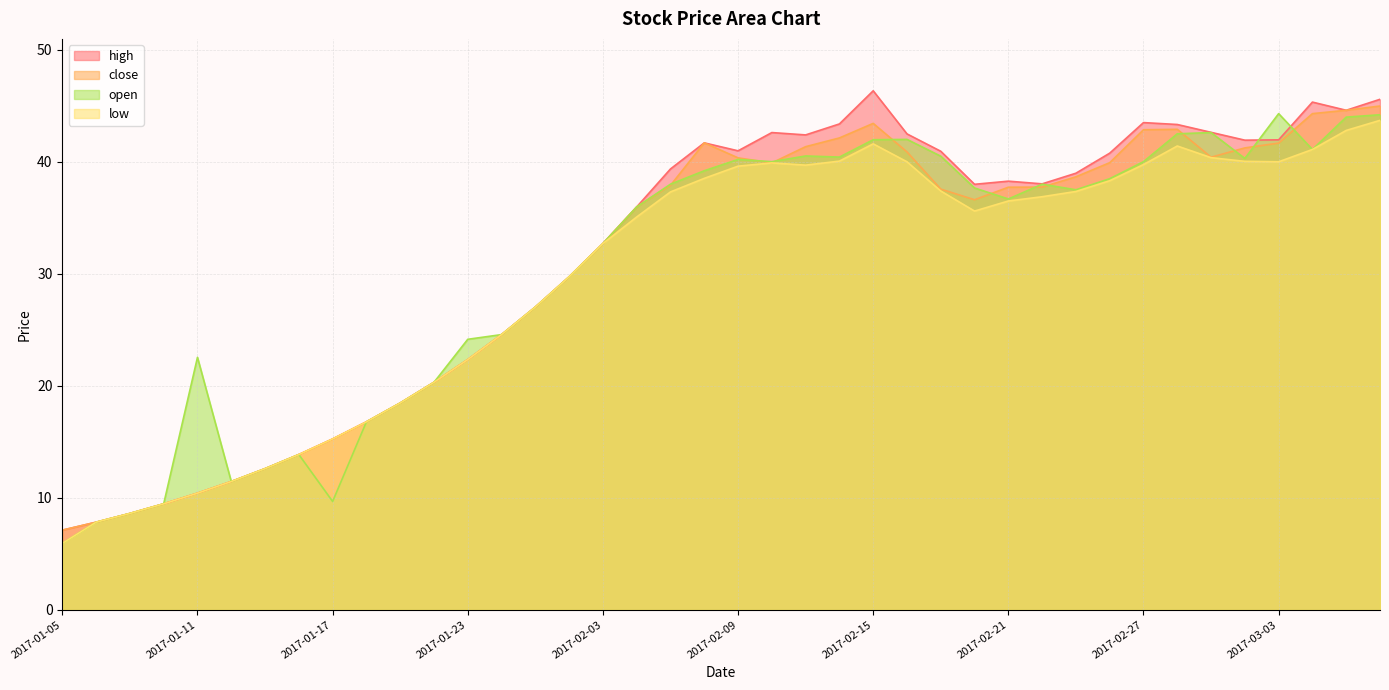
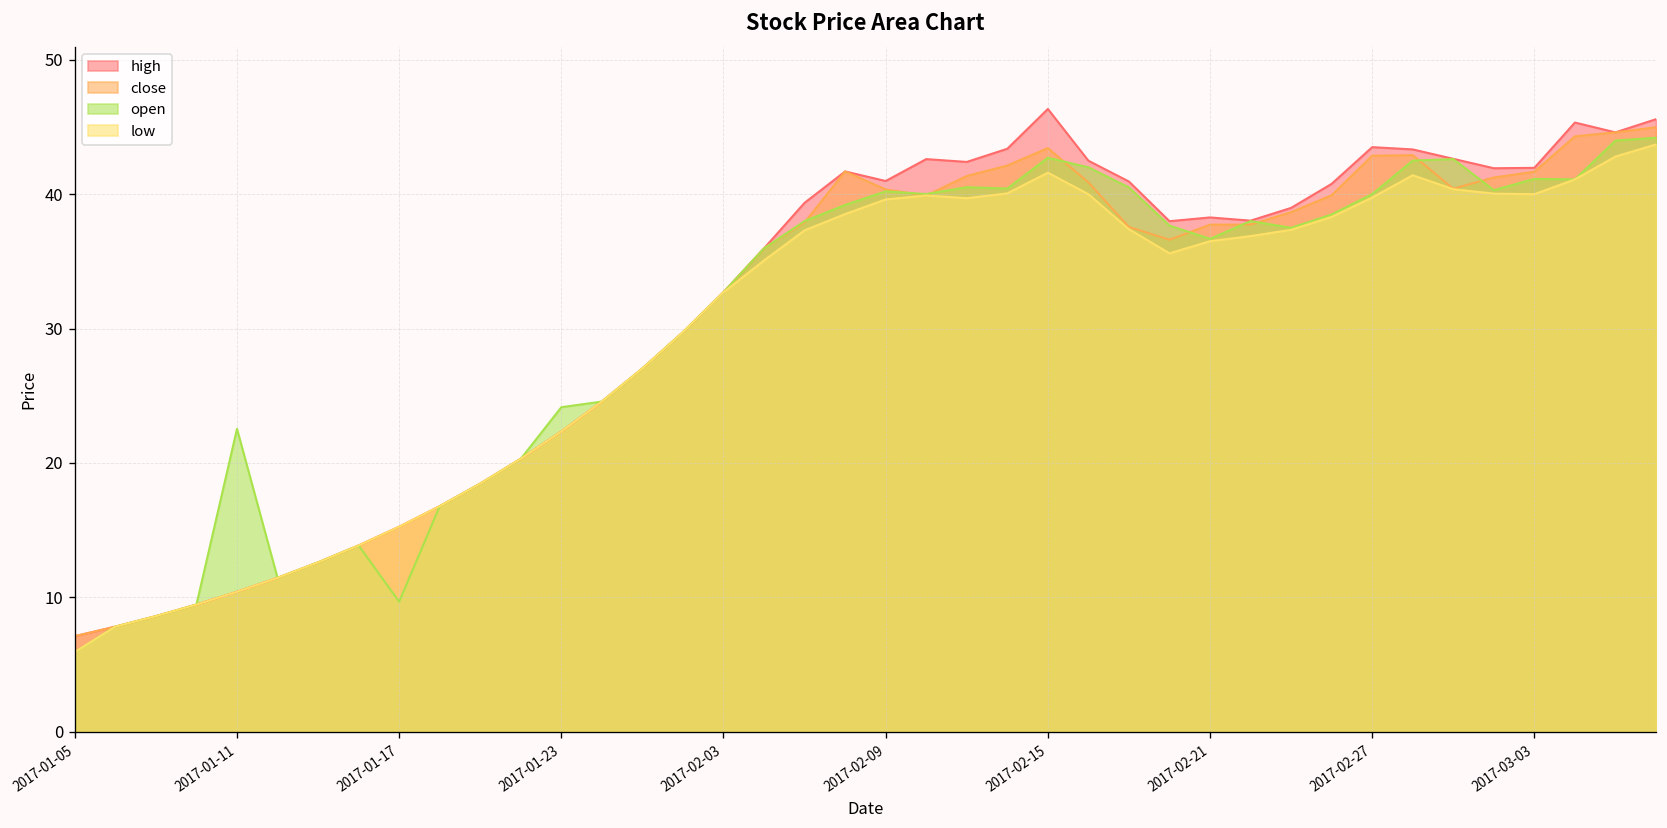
  {
    "open": {
      "2017-01-11": 22.5,
      "2017-01-17": 9.7,
      "2017-01-23": 24.2,
-     "2017-02-15": 42.0,
+     "2017-02-15": 42.7,
      "2017-02-27": 40.0,
-     "2017-03-03": 44.3
+     "2017-03-03": 41.1
    }
  }
